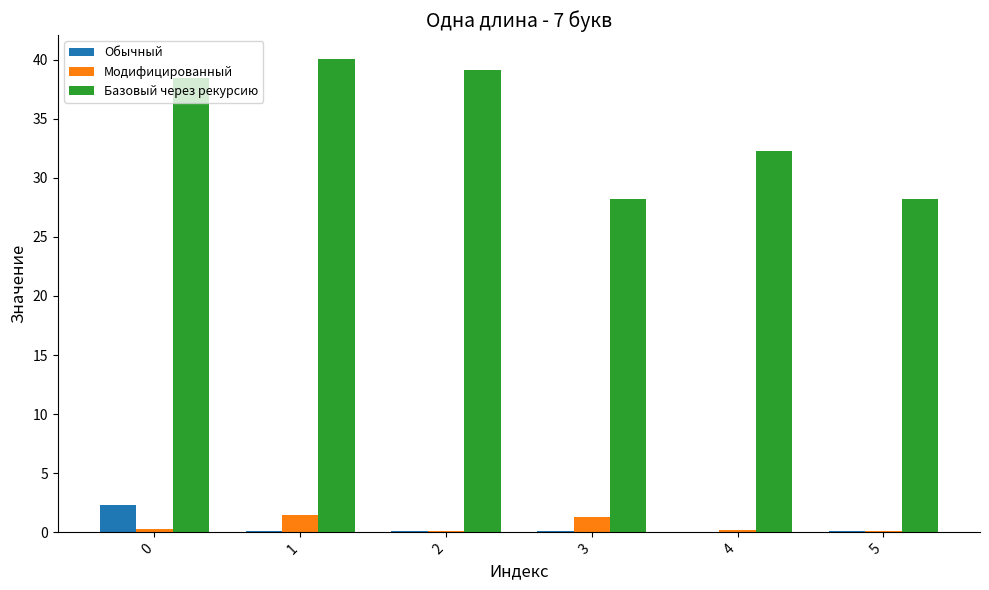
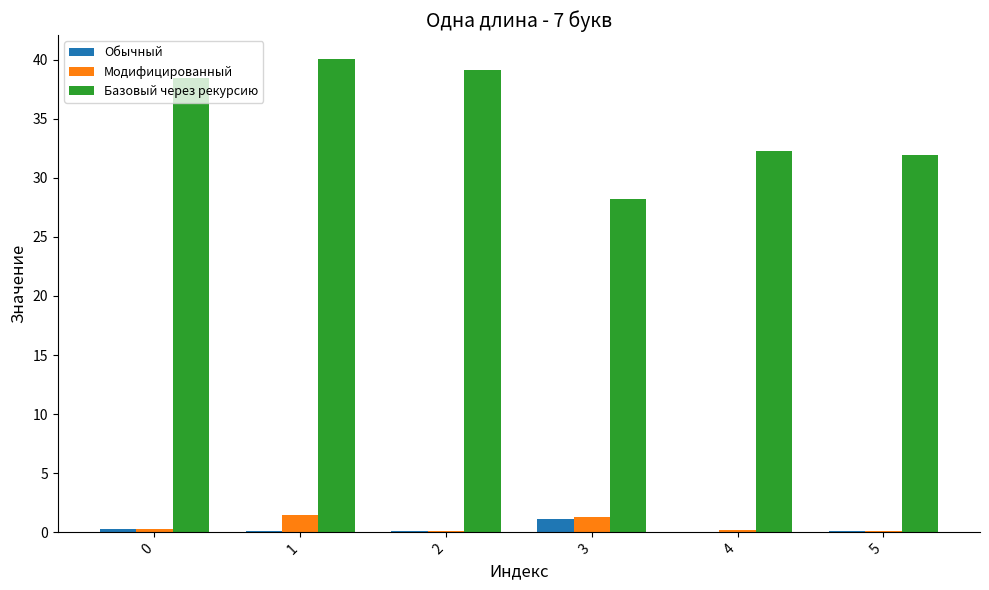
  {
    "Обычный": {
-     "0": 2.3,
-     "3": 0.1
+     "0": 0.3,
+     "3": 1.1
    },
    "Модифицированный": {
      "0": 0.3,
      "1": 1.5,
      "3": 1.3
    },
    "Базовый через рекурсию": {
      "1": 40.1,
      "2": 39.1,
      "3": 28.2,
      "4": 32.3,
-     "5": 28.2
+     "5": 31.9
    }
  }
